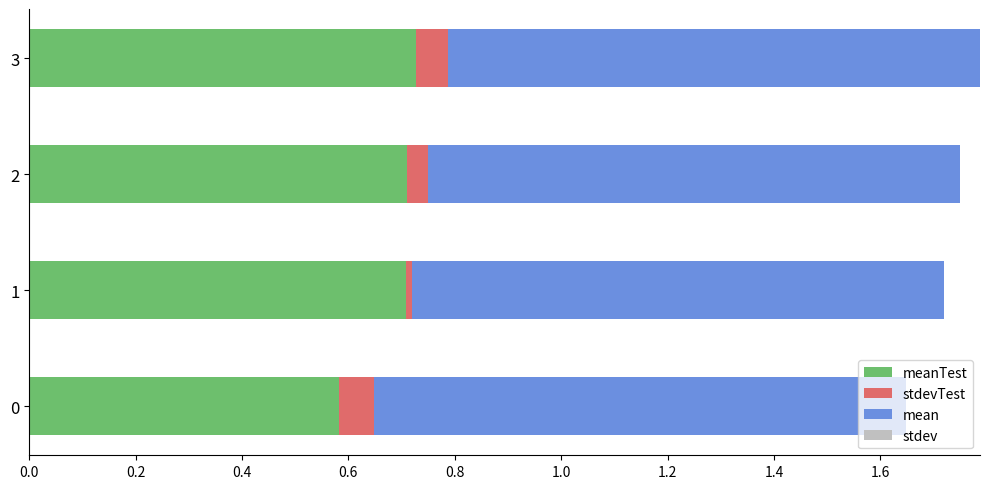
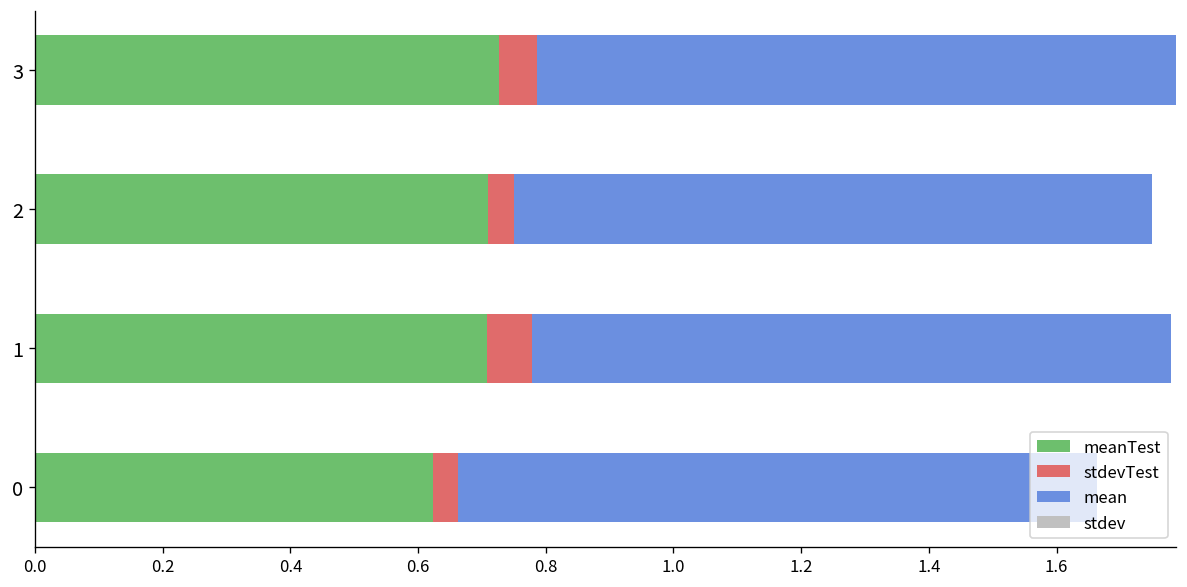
  {
    "meanTest": {
      "3": 0.73,
      "2": 0.71,
      "1": 0.71,
-     "0": 0.58
+     "0": 0.62
    },
    "stdevTest": {
      "3": 0.06,
      "2": 0.04,
-     "1": 0.01,
-     "0": 0.07
+     "1": 0.07,
+     "0": 0.04
    }
  }
